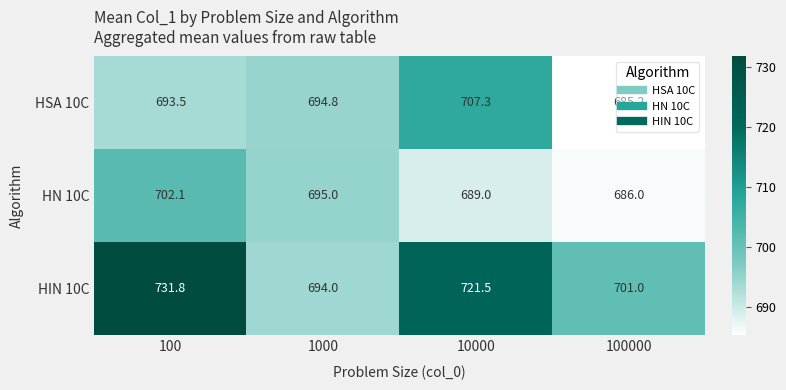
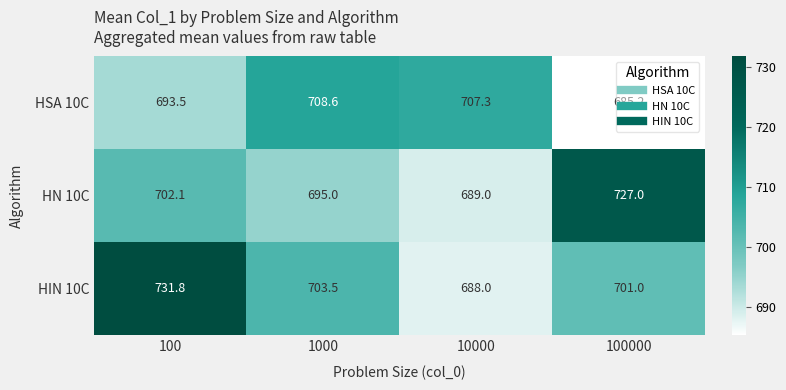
  {
    "HSA 10C": {
      "100": 693.5,
-     "1000": 694.8,
+     "1000": 708.6,
      "10000": 707.3
    },
    "HN 10C": {
      "100": 702.1,
      "1000": 695.0,
      "10000": 689.0,
-     "100000": 686.0
+     "100000": 727.0
    },
    "HIN 10C": {
      "100": 731.8,
-     "1000": 694.0,
-     "10000": 721.5,
+     "1000": 703.5,
+     "10000": 688.0,
      "100000": 701.0
    }
  }
